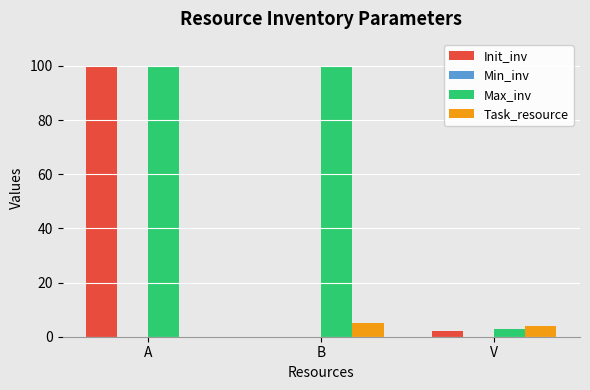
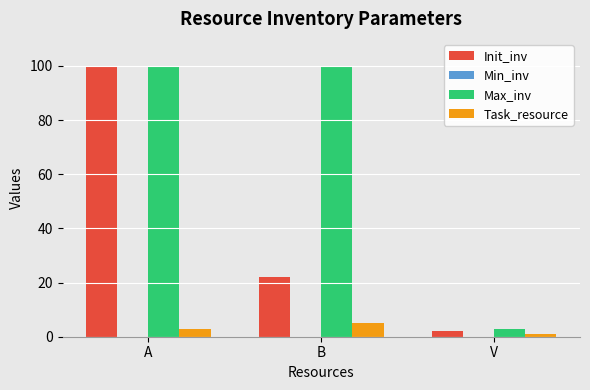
  {
    "Init_inv": {
      "A": 100,
-     "B": 0,
+     "B": 22,
      "V": 2
    },
    "Min_inv": {
      "A": 0,
      "B": 0,
      "V": 0
    },
    "Max_inv": {
      "A": 100,
      "B": 100,
      "V": 3
    },
    "Task_resource": {
-     "A": 0,
+     "A": 3,
      "B": 5,
-     "V": 4
+     "V": 1
    }
  }
